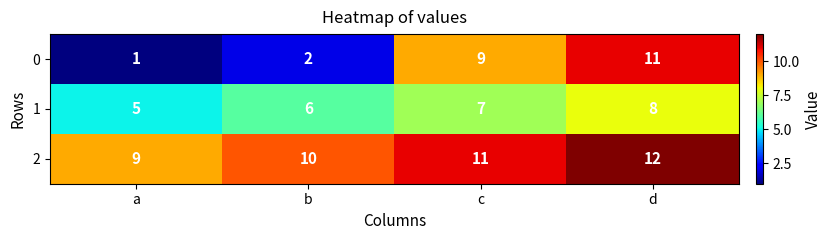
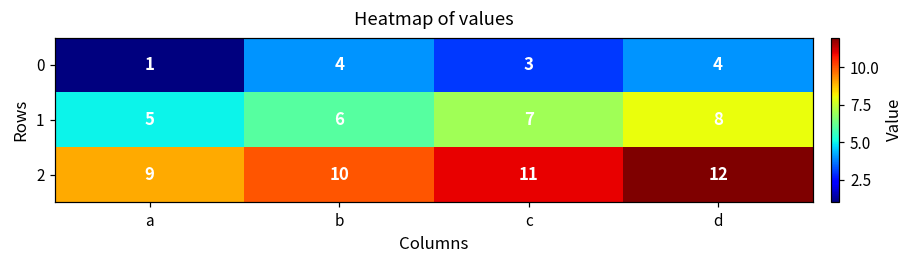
  {
    "0": {
      "a": 1,
-     "b": 2,
-     "c": 9,
-     "d": 11
+     "b": 4,
+     "c": 3,
+     "d": 4
    },
    "1": {
      "a": 5,
      "b": 6,
      "c": 7,
      "d": 8
    },
    "2": {
      "a": 9,
      "b": 10,
      "c": 11,
      "d": 12
    }
  }
